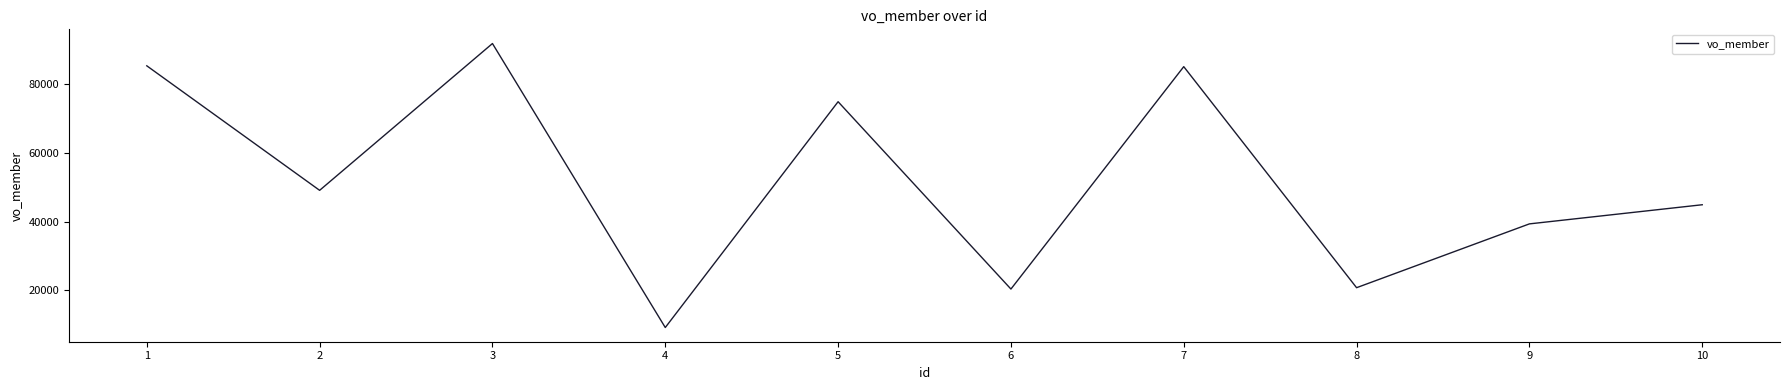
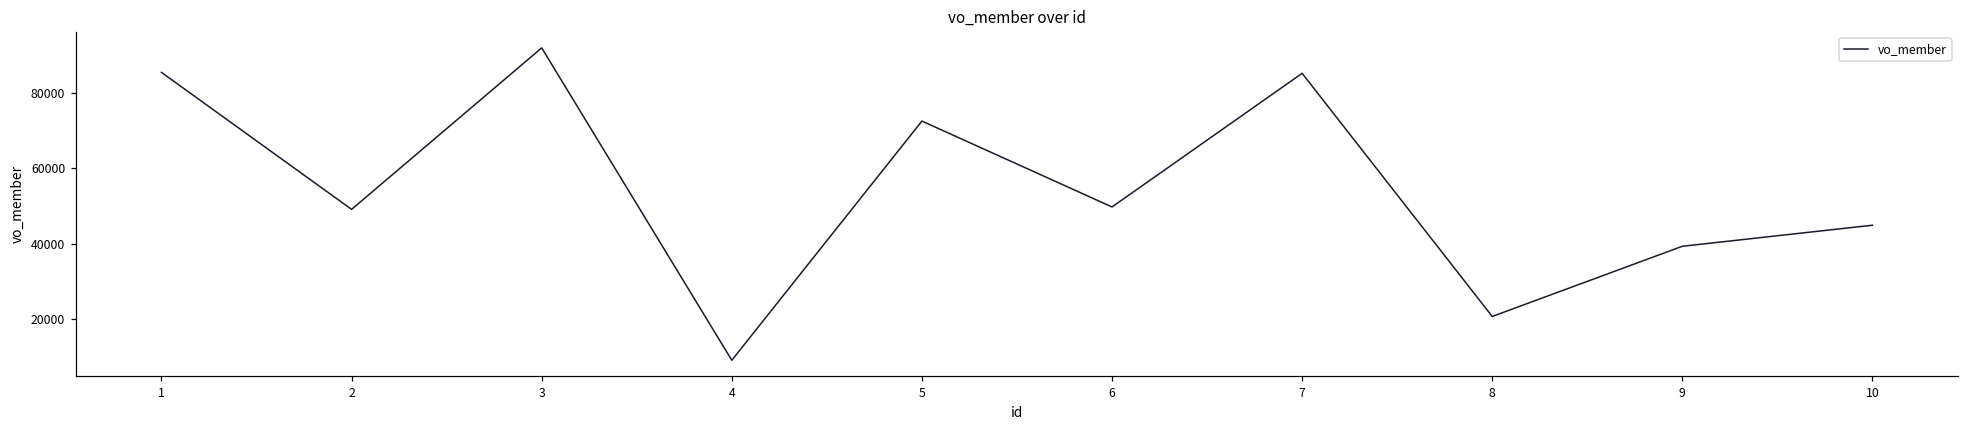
  {
    "1": 85000,
    "2": 49000,
    "3": 92000,
    "4": 9000,
-   "5": 75000,
-   "6": 20000,
+   "5": 72000,
+   "6": 50000,
    "7": 85000,
    "8": 21000,
    "9": 39000,
    "10": 45000
  }
